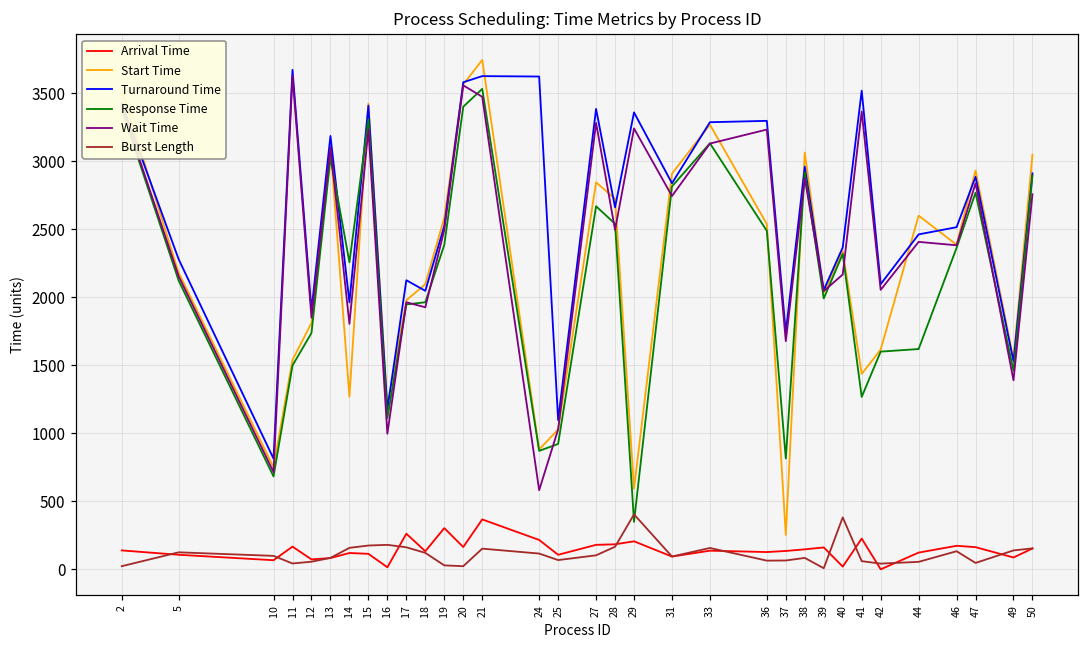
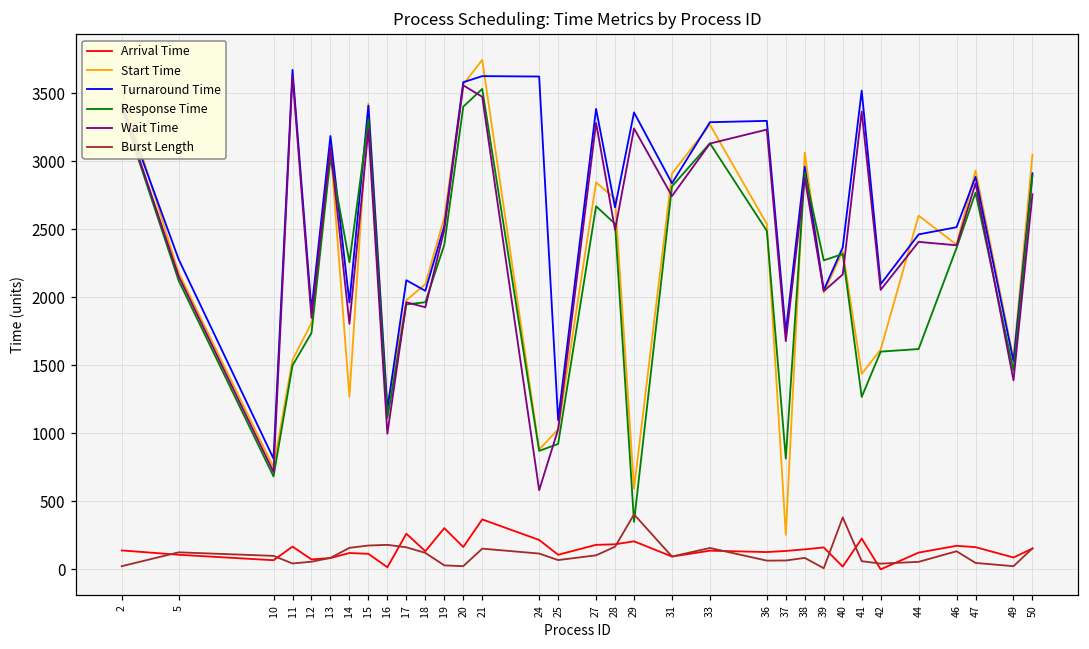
  {
    "Arrival Time": {
      "2": 140,
      "10": 70,
      "11": 170,
      "14": 120,
      "15": 110,
      "16": 20,
      "17": 260,
      "19": 300,
      "20": 160,
      "21": 370,
      "24": 220,
      "25": 110,
      "27": 180,
      "29": 210,
      "36": 130,
      "37": 140,
      "38": 150,
      "39": 160,
      "40": 20,
      "41": 230,
      "42": 0,
      "44": 120,
      "46": 170,
      "47": 160,
      "49": 90
    },
    "Start Time": {
      "5": 2180,
      "10": 750,
      "11": 1540,
      "12": 1810,
      "14": 1270,
      "16": 1200,
      "18": 2100,
      "19": 2590,
      "21": 3750,
      "27": 2850,
      "28": 2730,
      "29": 590,
      "31": 2910,
      "36": 2540,
      "37": 250,
      "38": 3070,
      "41": 1440,
      "44": 2600,
      "47": 2930,
      "50": 3050
    },
    "Turnaround Time": {
      "5": 2280,
      "10": 810,
      "11": 3670,
      "12": 1910,
      "13": 3190,
      "14": 1960,
      "16": 1180,
      "17": 2130,
      "18": 2050,
      "19": 2530,
      "21": 3630,
      "24": 3620,
      "25": 1100,
      "27": 3390,
      "28": 2660,
      "29": 3360,
      "31": 2840,
      "36": 3300,
      "37": 1740,
      "38": 2960,
      "40": 2370,
      "41": 3520,
      "42": 2100,
      "44": 2460,
      "46": 2520,
      "47": 2890
    },
    "Response Time": {
      "5": 2120,
      "10": 680,
      "11": 1500,
      "12": 1740,
      "13": 3030,
      "14": 2260,
      "15": 3310,
      "16": 1110,
      "18": 1960,
      "19": 2390,
      "20": 3400,
      "21": 3530,
      "25": 920,
      "27": 2670,
      "28": 2540,
      "29": 350,
      "31": 2820,
      "36": 2490,
      "37": 820,
      "38": 2920,
-     "39": 1990,
+     "39": 2270,
      "41": 1270,
      "44": 1620,
      "47": 2770,
      "49": 1460
    },
    "Wait Time": {
      "5": 2160,
      "10": 720,
      "11": 3630,
      "12": 1850,
      "14": 1810,
      "15": 3240,
      "16": 1000,
      "18": 1930,
      "19": 2500,
      "21": 3480,
      "24": 580,
      "27": 3280,
      "28": 2500,
      "29": 3240,
      "31": 2750,
      "36": 3230,
      "37": 1680,
      "38": 2880,
      "40": 2170,
      "41": 3370,
      "42": 2060,
      "44": 2410,
      "47": 2840,
      "49": 1390,
      "50": 2760
    },
    "Burst Length": {
      "2": 20,
      "10": 100,
      "11": 40,
      "14": 160,
      "15": 180,
      "16": 180,
      "17": 160,
      "19": 30,
      "20": 20,
      "21": 150,
      "24": 120,
      "25": 70,
      "27": 100,
      "29": 400,
      "36": 60,
      "37": 70,
      "38": 80,
      "39": 10,
      "40": 380,
      "41": 60,
      "42": 40,
      "44": 60,
      "46": 130,
      "47": 50,
-     "49": 140
+     "49": 20
    }
  }
